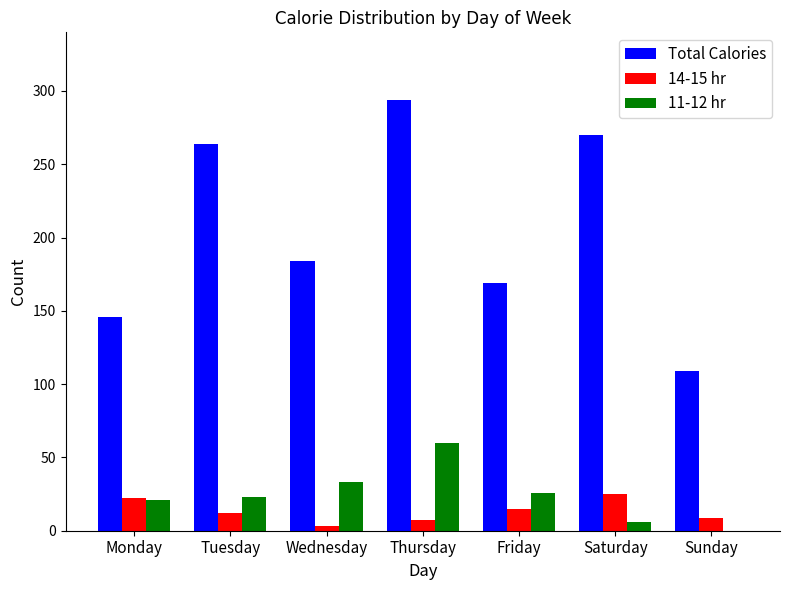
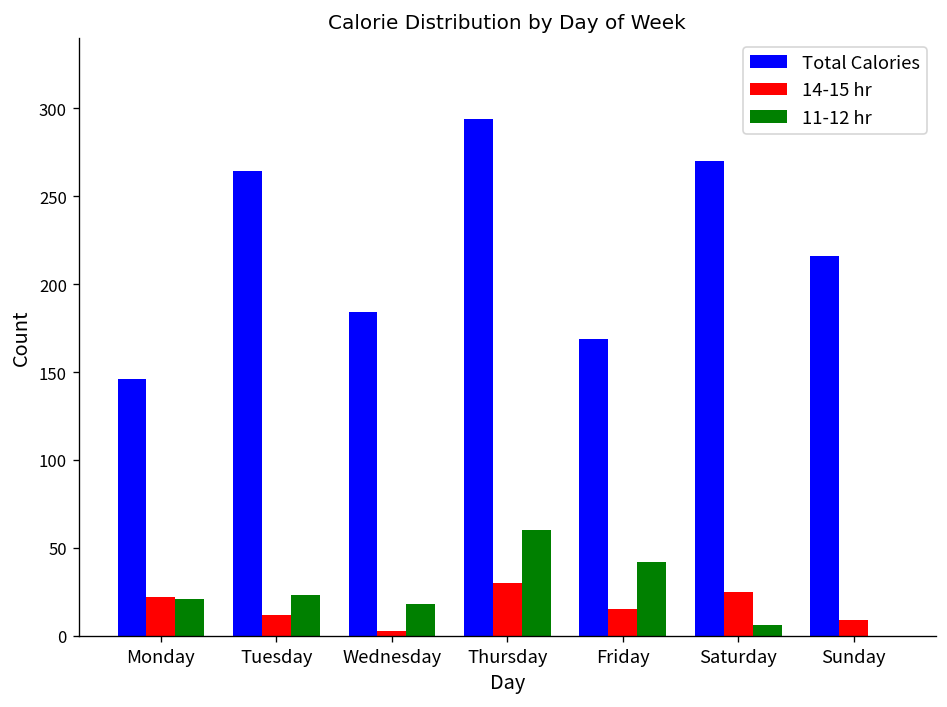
  {
    "Total Calories": {
      "Monday": 146,
      "Tuesday": 264,
      "Wednesday": 184,
      "Thursday": 294,
      "Friday": 169,
      "Saturday": 270,
-     "Sunday": 109
+     "Sunday": 216
    },
    "14-15 hr": {
      "Monday": 22,
      "Tuesday": 12,
      "Wednesday": 3,
-     "Thursday": 7,
+     "Thursday": 30,
      "Friday": 15,
      "Saturday": 25,
      "Sunday": 9
    },
    "11-12 hr": {
      "Monday": 21,
      "Tuesday": 23,
-     "Wednesday": 33,
+     "Wednesday": 18,
      "Thursday": 60,
-     "Friday": 26,
+     "Friday": 42,
      "Saturday": 6,
      "Sunday": 0
    }
  }
